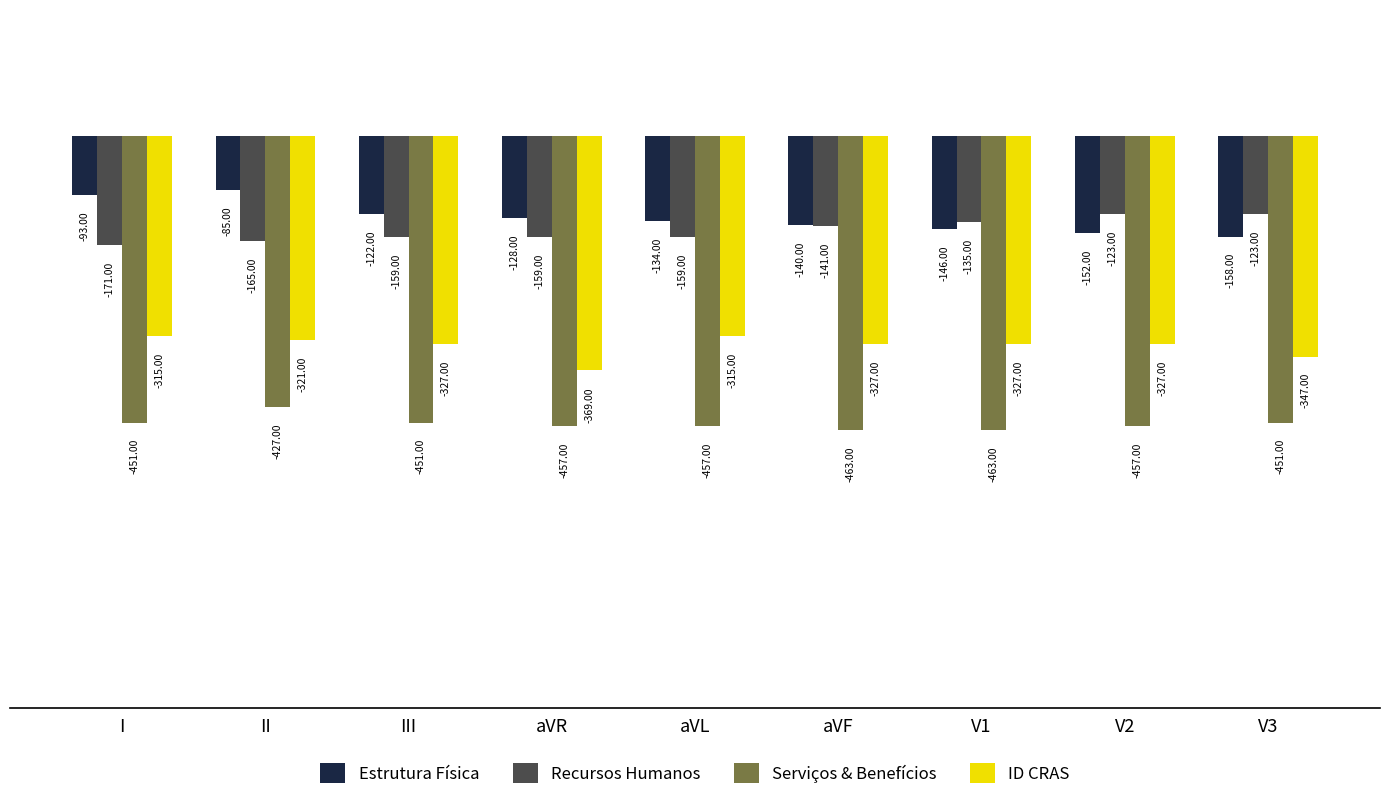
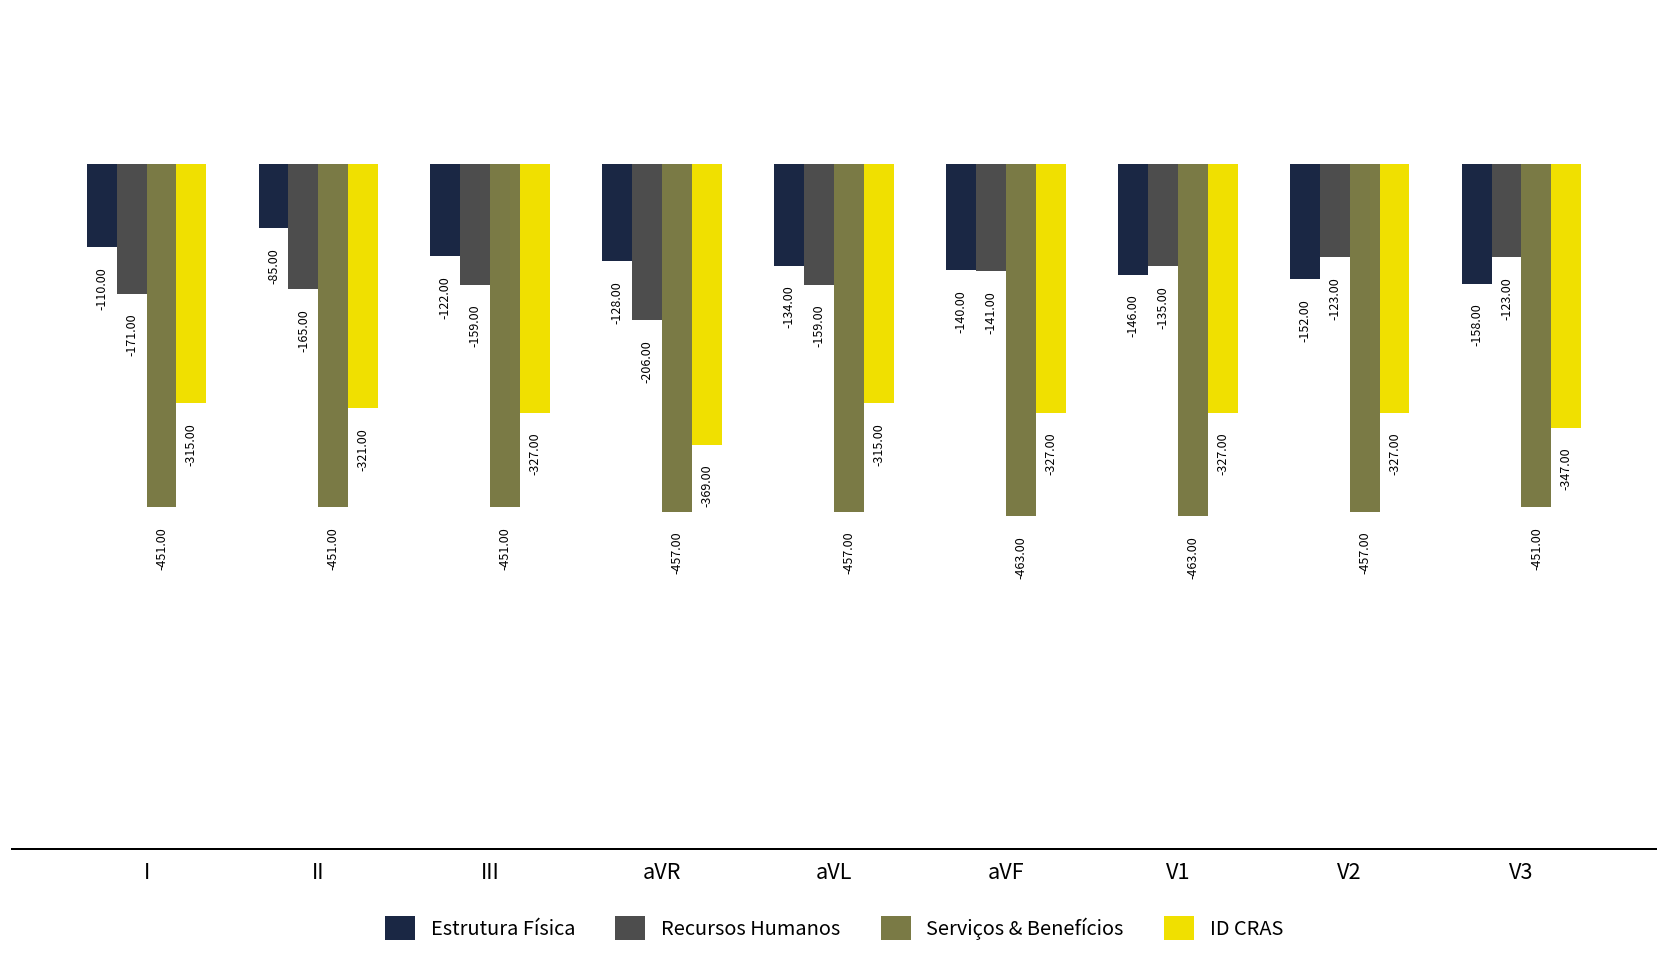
  {
    "Estrutura Física": {
-     "I": -93.00,
+     "I": -110.00,
      "II": -85.00,
      "III": -122.00,
      "aVR": -128.00,
      "aVL": -134.00,
      "aVF": -140.00,
      "V1": -146.00,
      "V2": -152.00,
      "V3": -158.00
    },
    "Recursos Humanos": {
      "I": -171.00,
      "II": -165.00,
      "III": -159.00,
-     "aVR": -159.00,
+     "aVR": -206.00,
      "aVL": -159.00,
      "aVF": -141.00,
      "V1": -135.00,
      "V2": -123.00,
      "V3": -123.00
    },
    "Serviços & Benefícios": {
      "I": -451.00,
-     "II": -427.00,
+     "II": -451.00,
      "III": -451.00,
      "aVR": -457.00,
      "aVL": -457.00,
      "aVF": -463.00,
      "V1": -463.00,
      "V2": -457.00,
      "V3": -451.00
    },
    "ID CRAS": {
      "I": -315.00,
      "II": -321.00,
      "III": -327.00,
      "aVR": -369.00,
      "aVL": -315.00,
      "aVF": -327.00,
      "V1": -327.00,
      "V2": -327.00,
      "V3": -347.00
    }
  }
